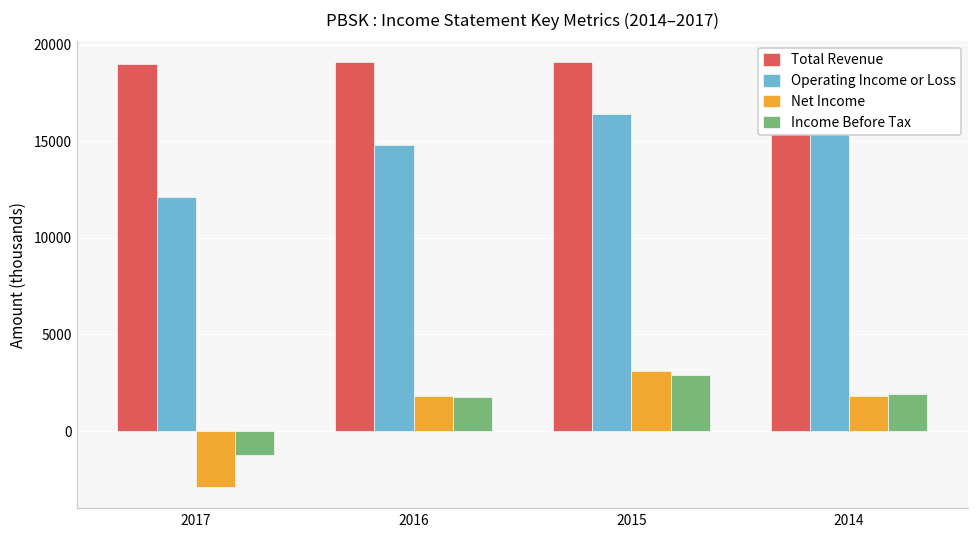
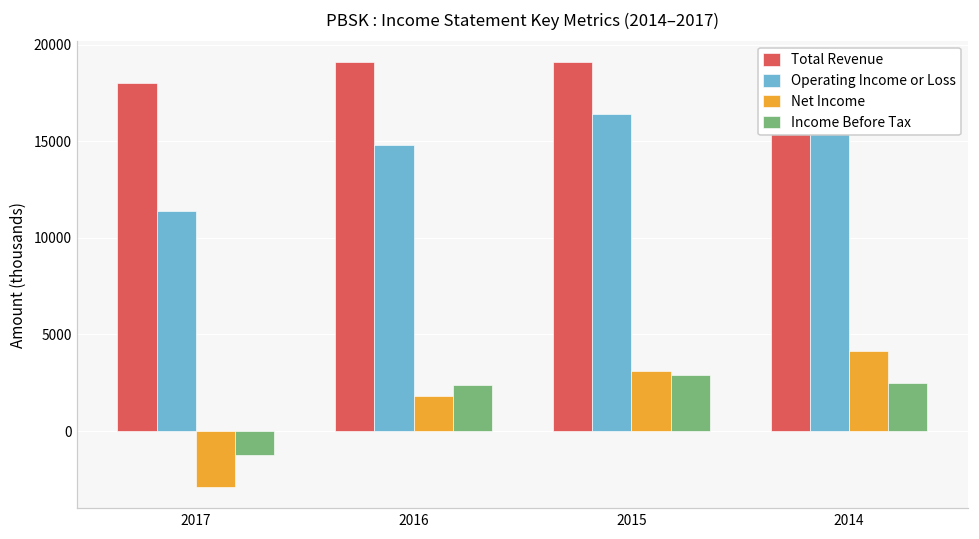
  {
    "Total Revenue": {
-     "2017": 19000,
+     "2017": 18000,
      "2016": 19100,
      "2015": 19100
    },
    "Operating Income or Loss": {
-     "2017": 12100,
+     "2017": 11400,
      "2016": 14800,
      "2015": 16400
    },
    "Net Income": {
      "2017": -2900,
      "2016": 1800,
      "2015": 3100,
-     "2014": 1800
+     "2014": 4200
    },
    "Income Before Tax": {
      "2017": -1200,
-     "2016": 1800,
+     "2016": 2400,
      "2015": 2900,
-     "2014": 1900
+     "2014": 2500
    }
  }
